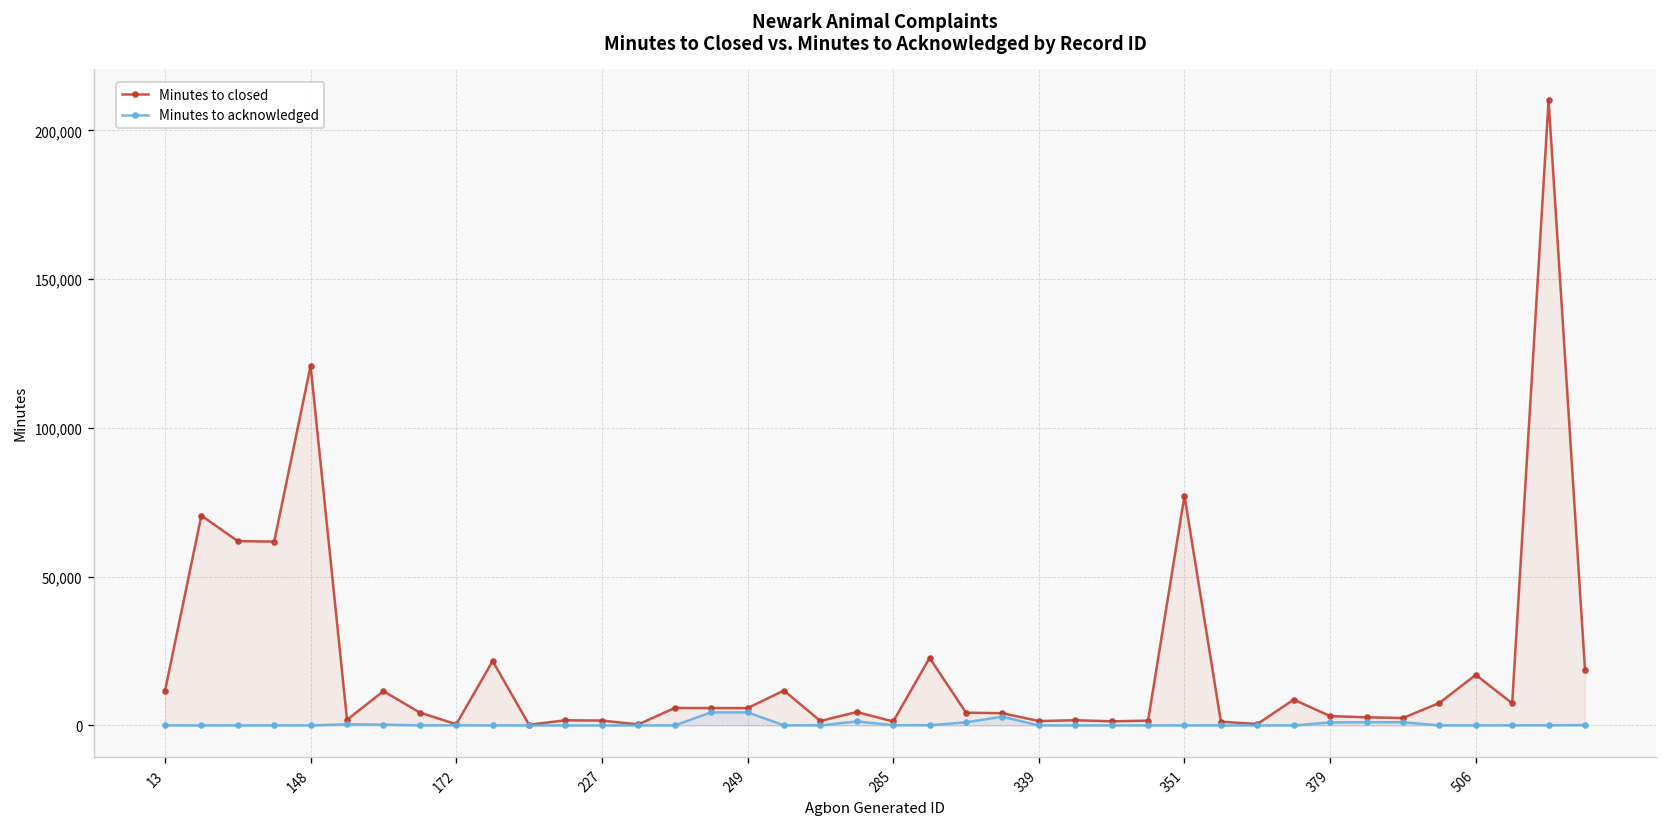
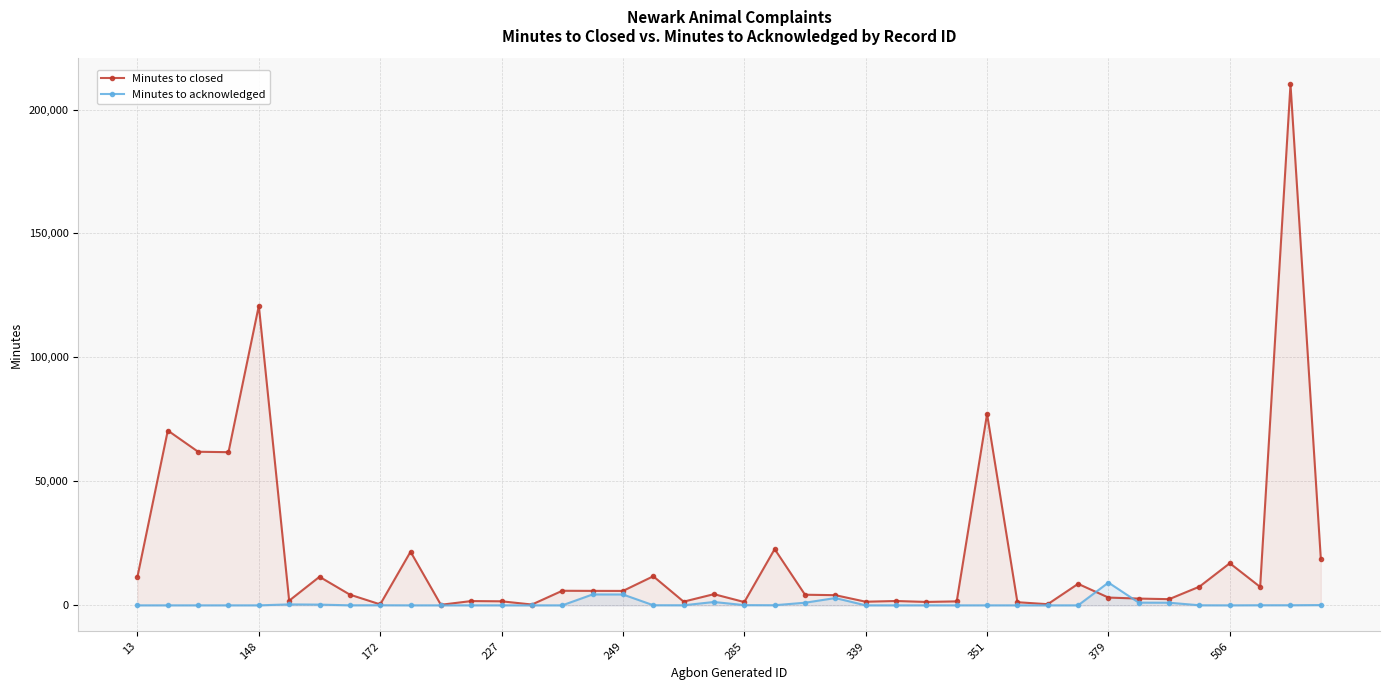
  {
    "Minutes to closed": {
      "13": "12,000",
      "148": "121,000",
      "227": "2,000",
      "249": "6,000",
      "285": "1,000",
      "339": "1,000",
      "351": "77,000",
      "379": "3,000",
      "506": "17,000"
    },
    "Minutes to acknowledged": {
      "13": "0",
      "148": "0",
      "227": "0",
      "249": "4,000",
      "285": "0",
      "339": "0",
      "351": "0",
-     "379": "1,000",
+     "379": "9,000",
      "506": "0"
    }
  }
